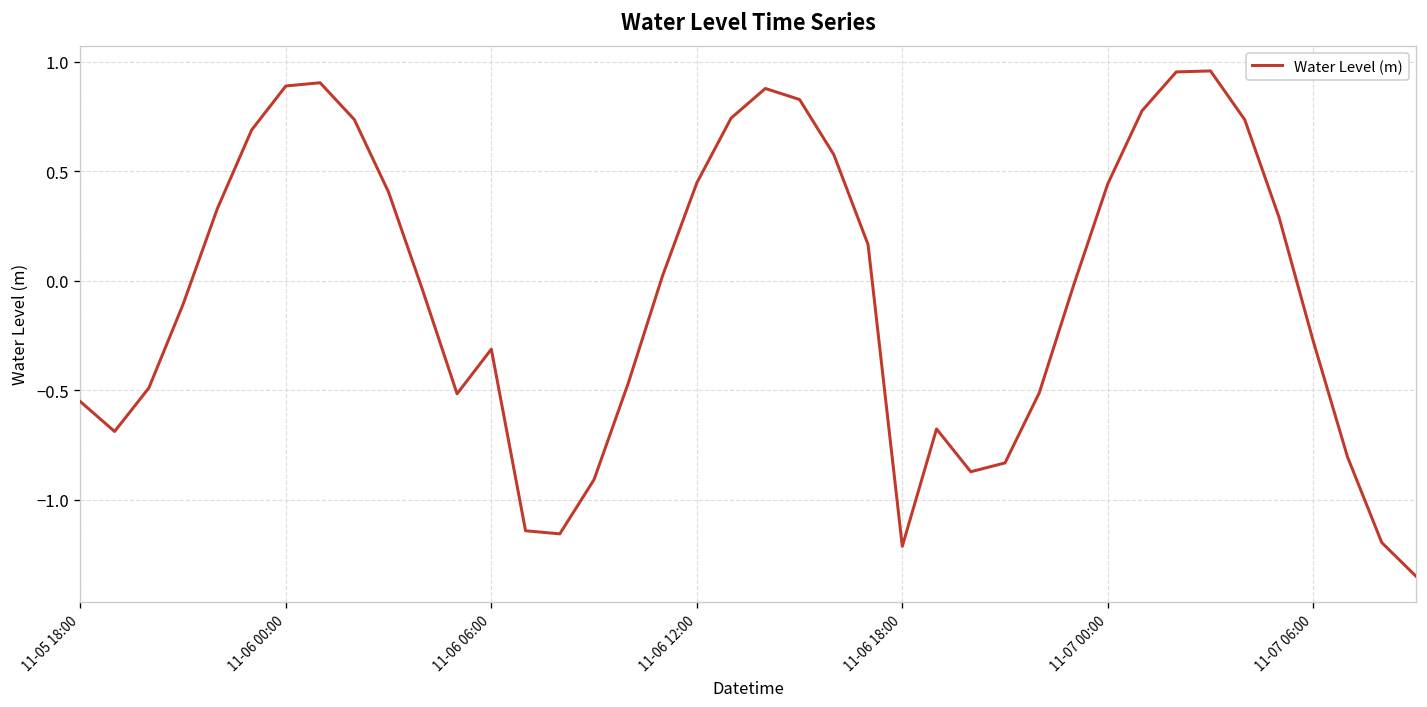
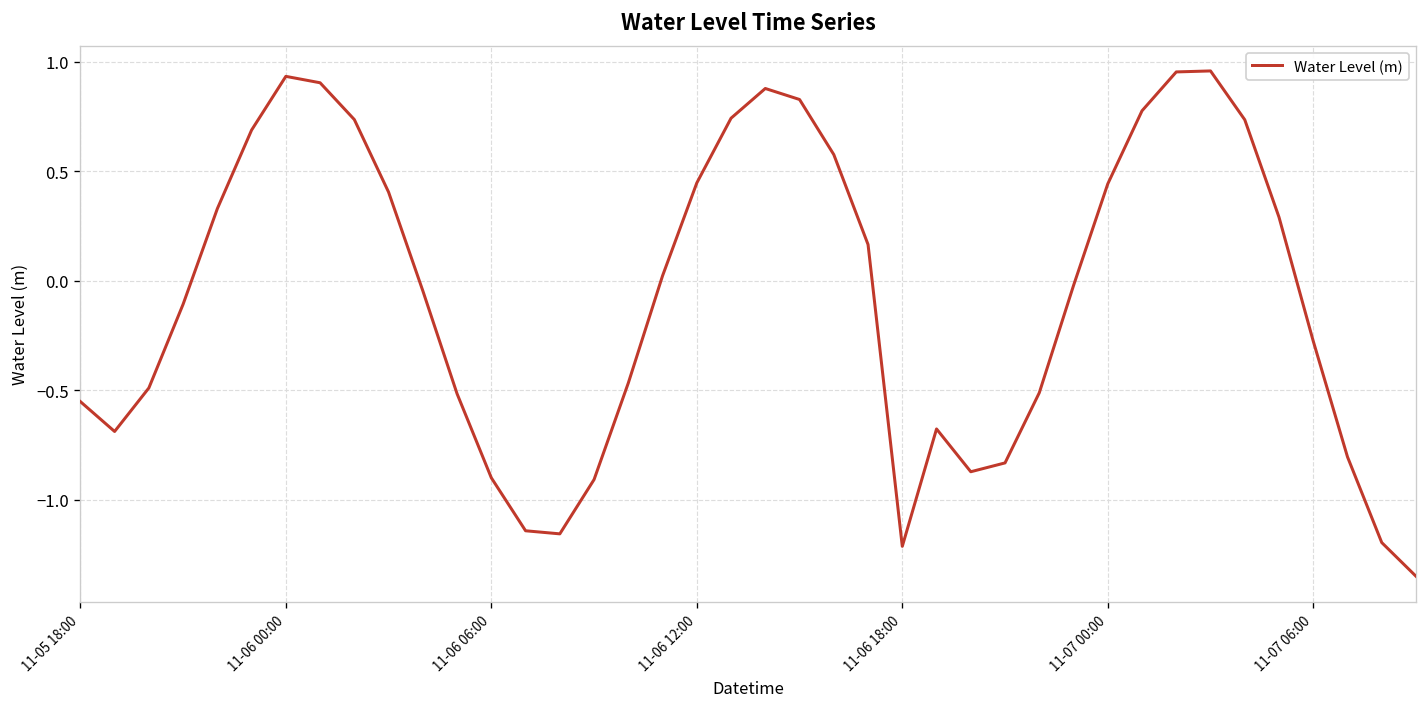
  {
    "11-05 18:00": -0.55,
-   "11-06 00:00": 0.89,
-   "11-06 06:00": -0.31,
+   "11-06 00:00": 0.93,
+   "11-06 06:00": -0.90,
    "11-06 12:00": 0.45,
    "11-06 18:00": -1.21,
    "11-07 00:00": 0.44,
    "11-07 06:00": -0.28
  }
